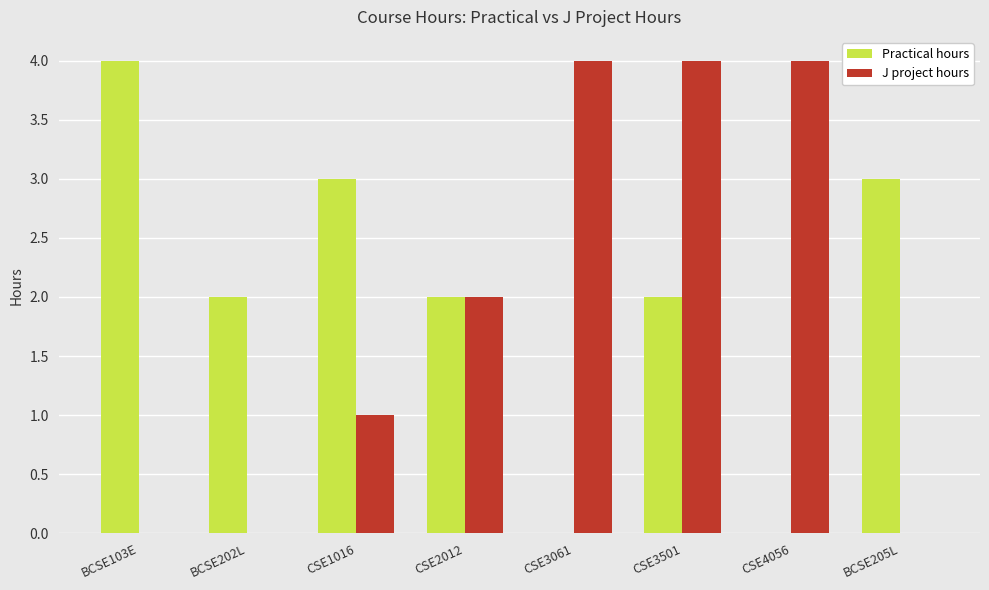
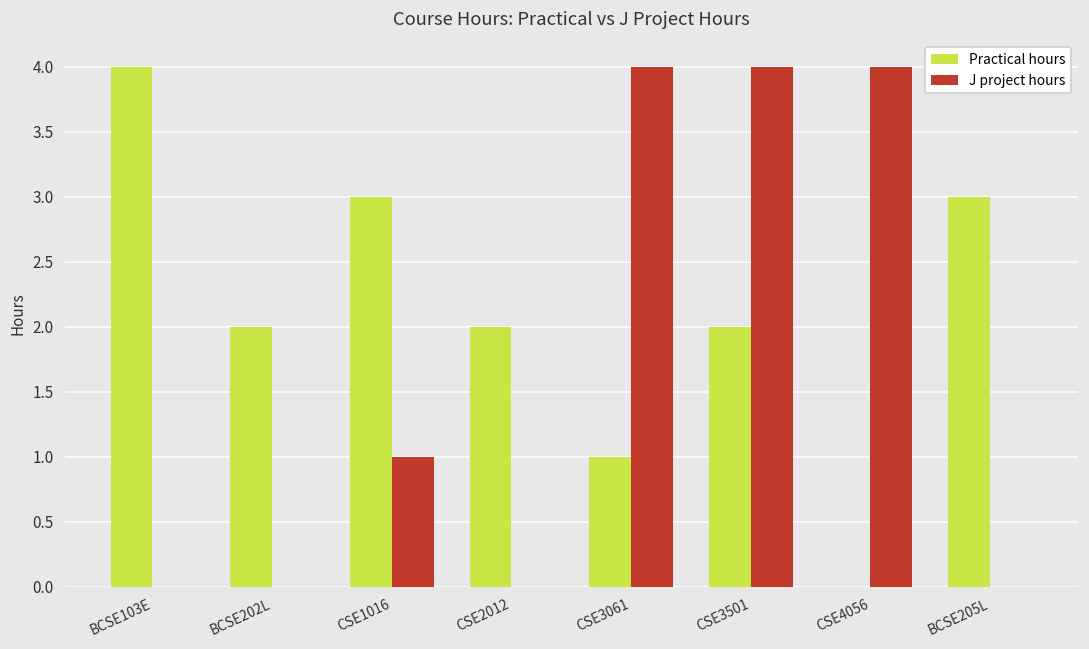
  {
    "Practical hours": {
      "BCSE103E": 4,
      "BCSE202L": 2,
      "CSE1016": 3,
      "CSE2012": 2,
-     "CSE3061": 0,
+     "CSE3061": 1,
      "CSE3501": 2,
      "CSE4056": 0,
      "BCSE205L": 3
    },
    "J project hours": {
      "BCSE103E": 0,
      "BCSE202L": 0,
      "CSE1016": 1,
-     "CSE2012": 2,
+     "CSE2012": 0,
      "CSE3061": 4,
      "CSE3501": 4,
      "CSE4056": 4,
      "BCSE205L": 0
    }
  }
